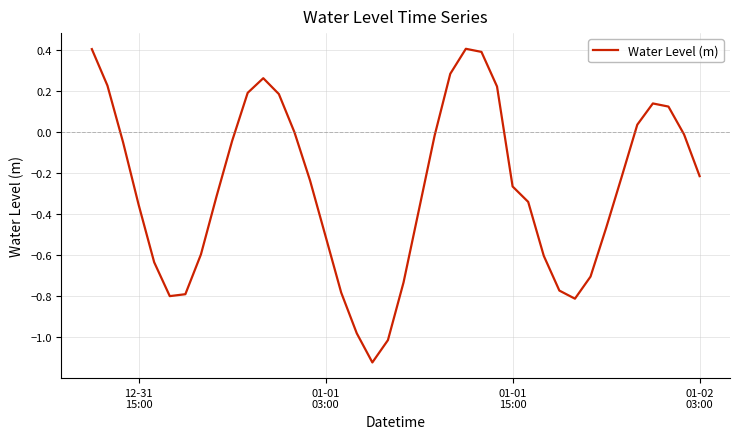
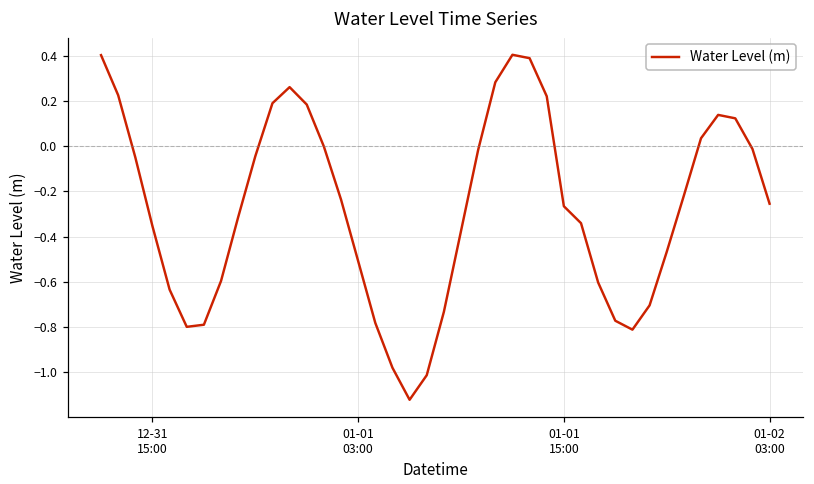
  {
    "12-31 15:00": -0.35,
    "01-01 03:00": -0.51,
    "01-01 15:00": -0.27,
-   "01-02 03:00": -0.22
+   "01-02 03:00": -0.25
  }
